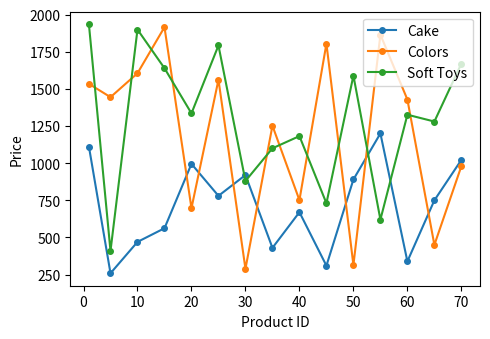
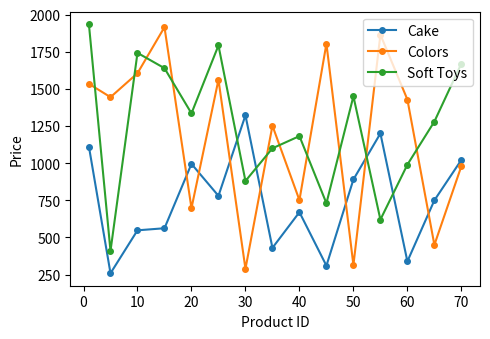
  {
    "Cake": {
-     "10": 470,
+     "10": 550,
      "20": 1000,
-     "30": 920,
+     "30": 1320,
      "40": 670,
      "50": 890,
      "60": 340,
      "70": 1020
    },
    "Colors": {
      "10": 1610,
      "20": 700,
      "30": 290,
      "40": 750,
      "50": 310,
      "60": 1430,
      "70": 980
    },
    "Soft Toys": {
-     "10": 1900,
+     "10": 1740,
      "20": 1340,
      "30": 880,
      "40": 1180,
-     "50": 1590,
-     "60": 1330
+     "50": 1450,
+     "60": 990
    }
  }
